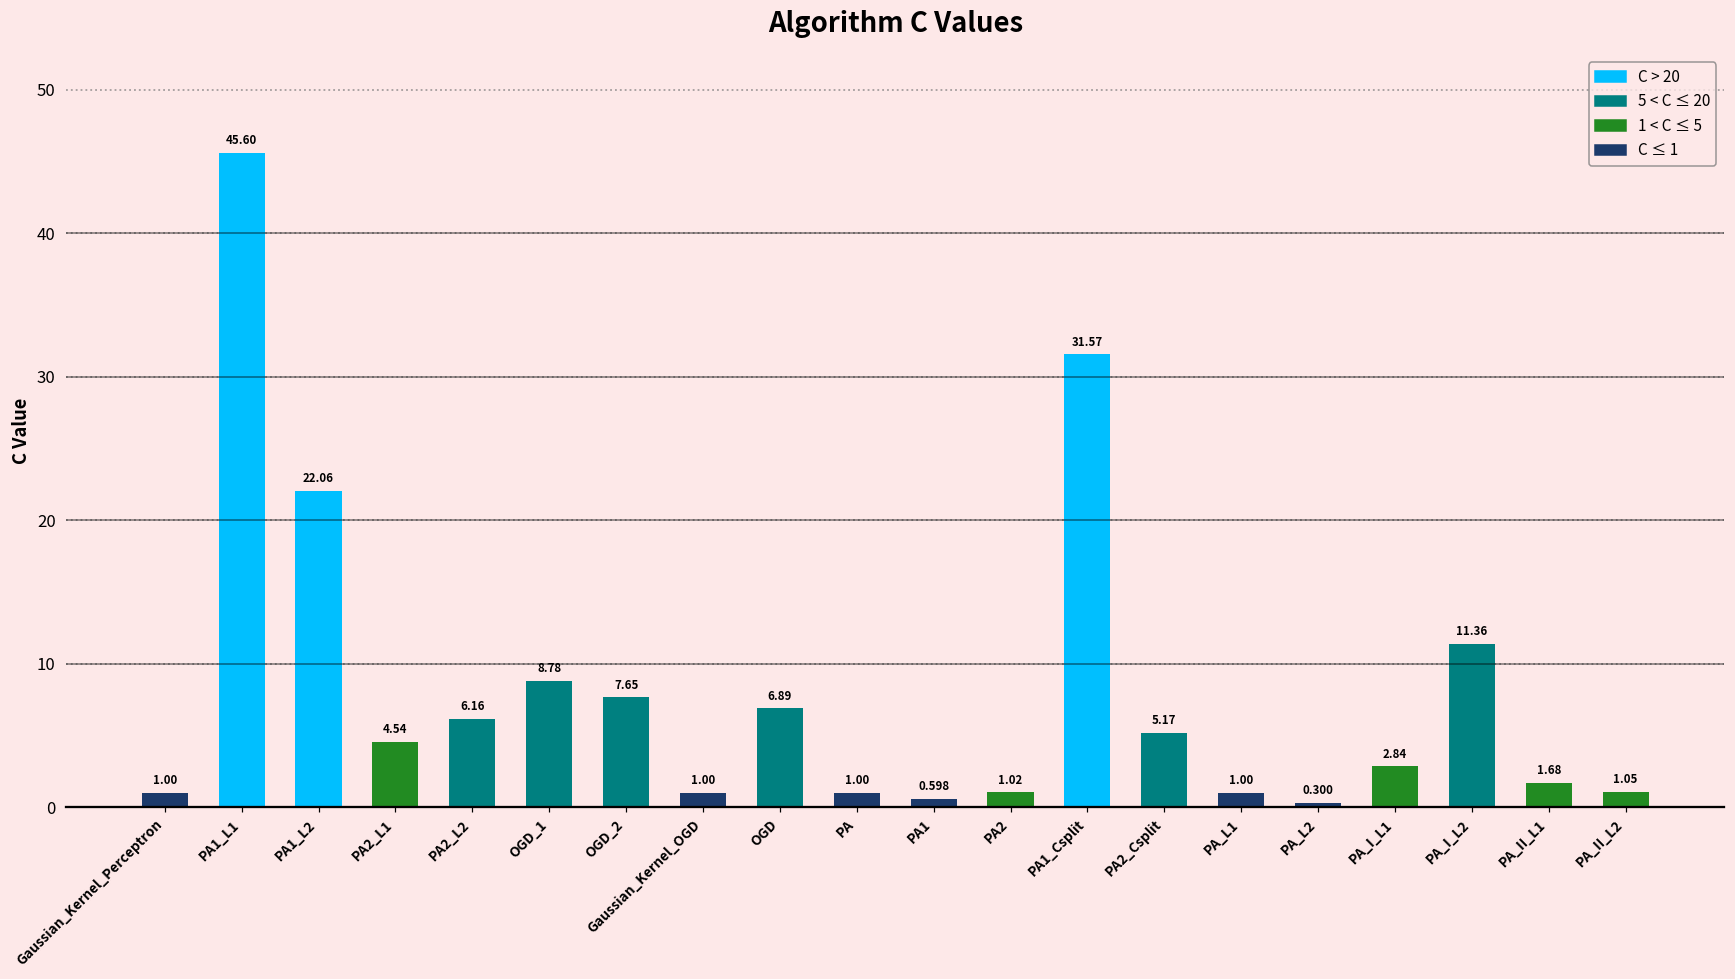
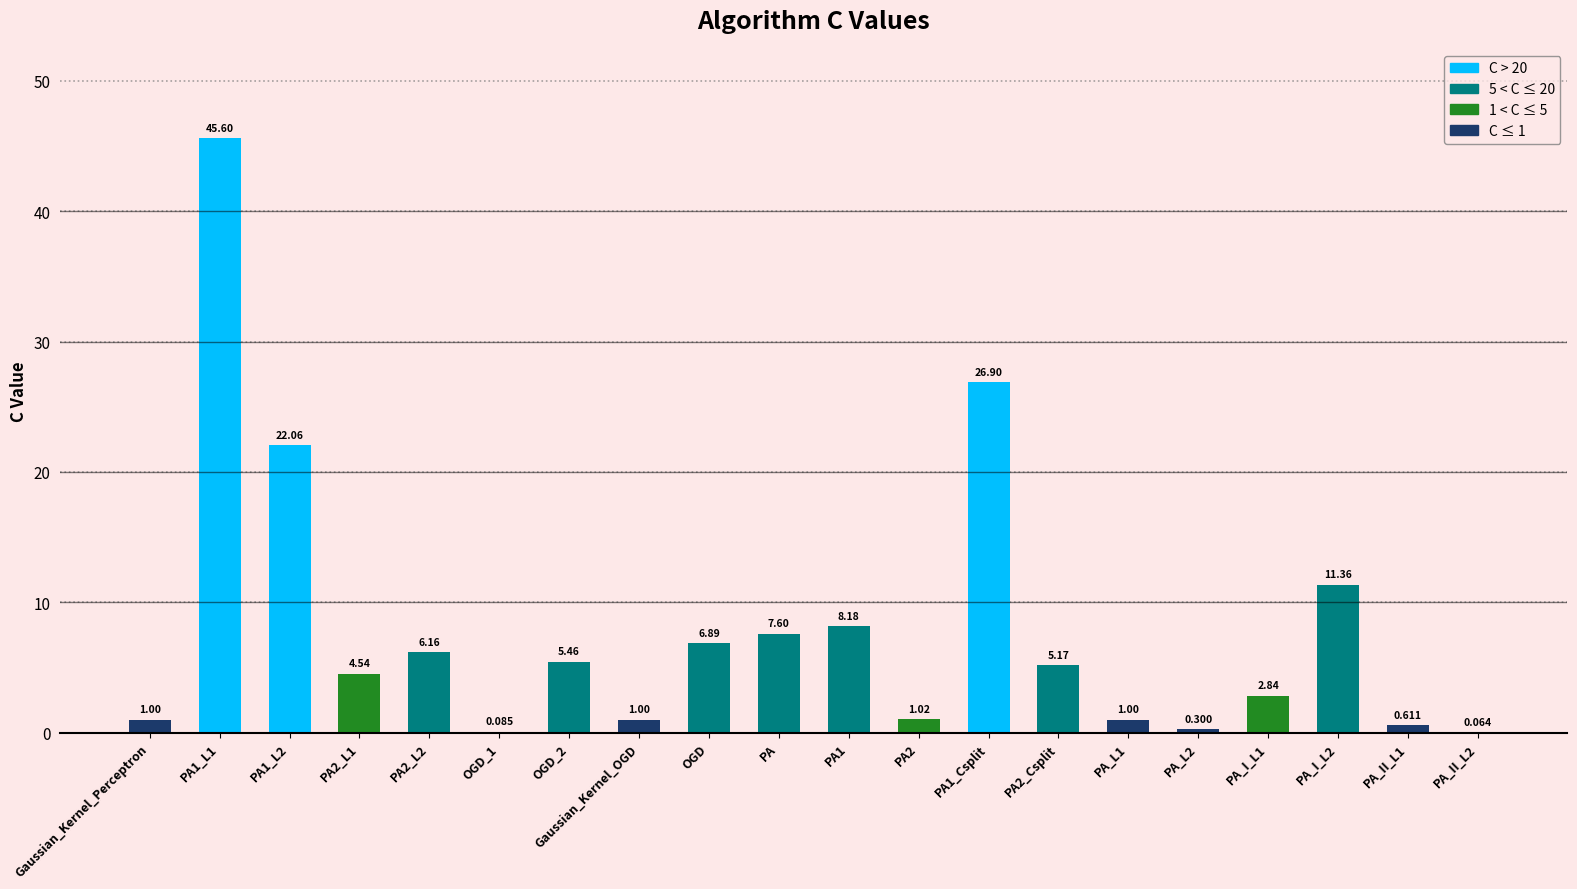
  {
    "Gaussian_Kernel_Perceptron": 1.00,
    "PA1_L1": 45.60,
    "PA1_L2": 22.06,
    "PA2_L1": 4.54,
    "PA2_L2": 6.16,
-   "OGD_1": 8.78,
-   "OGD_2": 7.65,
+   "OGD_1": 0.085,
+   "OGD_2": 5.46,
    "Gaussian_Kernel_OGD": 1.00,
    "OGD": 6.89,
-   "PA": 1.00,
-   "PA1": 0.598,
+   "PA": 7.60,
+   "PA1": 8.18,
    "PA2": 1.02,
-   "PA1_Csplit": 31.57,
+   "PA1_Csplit": 26.90,
    "PA2_Csplit": 5.17,
    "PA_L1": 1.00,
    "PA_L2": 0.300,
    "PA_I_L1": 2.84,
    "PA_I_L2": 11.36,
-   "PA_II_L1": 1.68,
-   "PA_II_L2": 1.05
+   "PA_II_L1": 0.611,
+   "PA_II_L2": 0.064
  }
